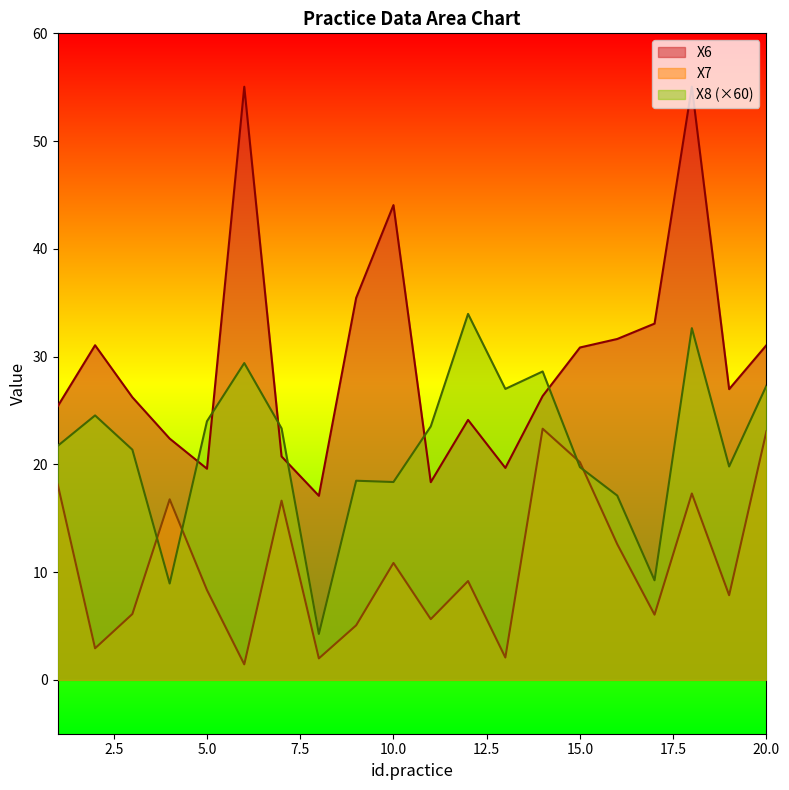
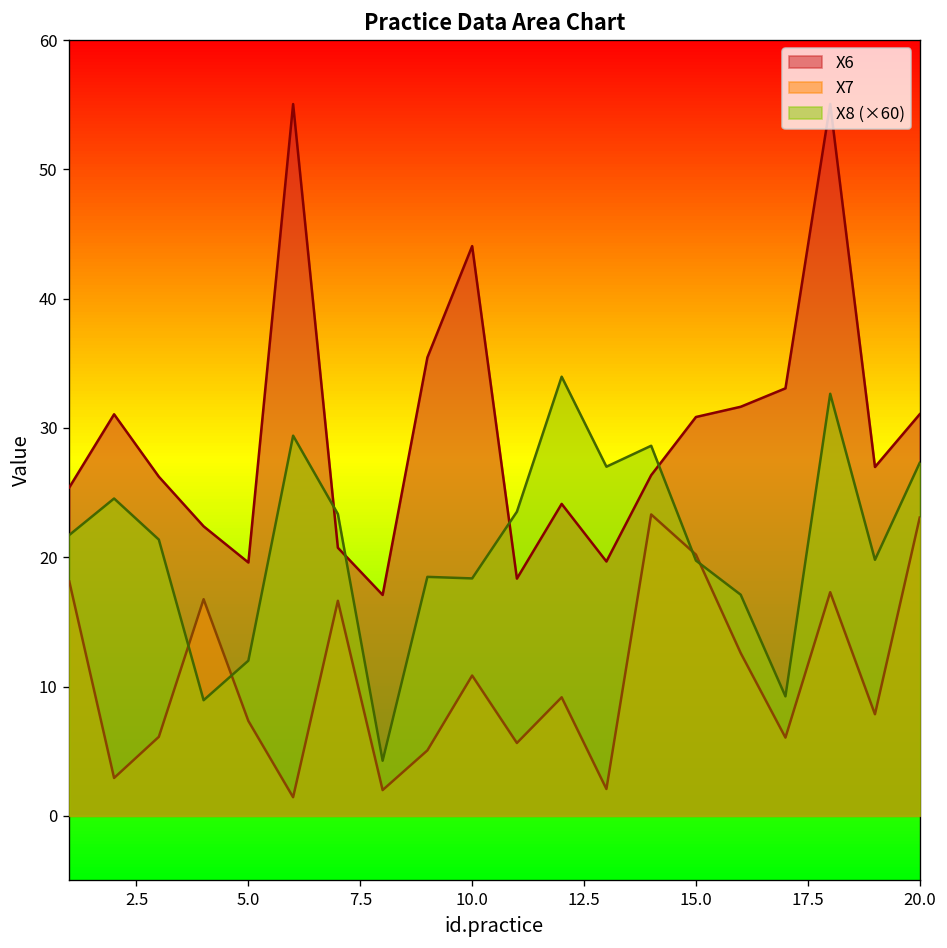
  {
    "X6": {
      "5.0": 19.6,
      "10.0": 44.1,
      "15.0": 30.8,
      "20.0": 31.1
    },
    "X7": {
-     "5.0": 8.3,
+     "5.0": 7.3,
      "10.0": 10.8,
      "15.0": 20.2,
      "20.0": 23.1
    },
    "X8 (×60)": {
-     "5.0": 24.0,
+     "5.0": 12.0,
      "10.0": 18.4,
      "15.0": 19.7,
      "20.0": 27.3
    }
  }
